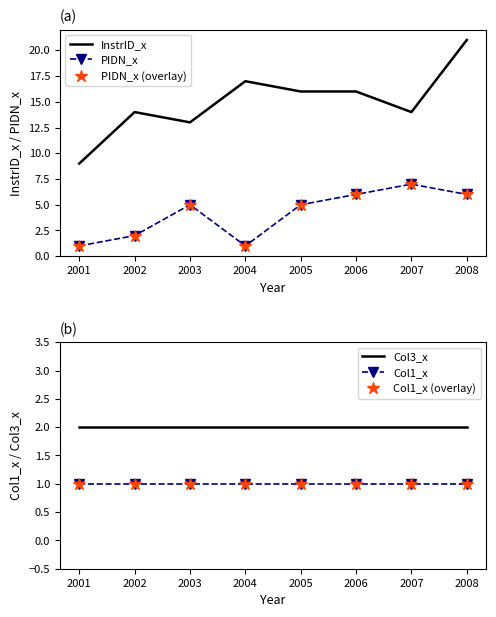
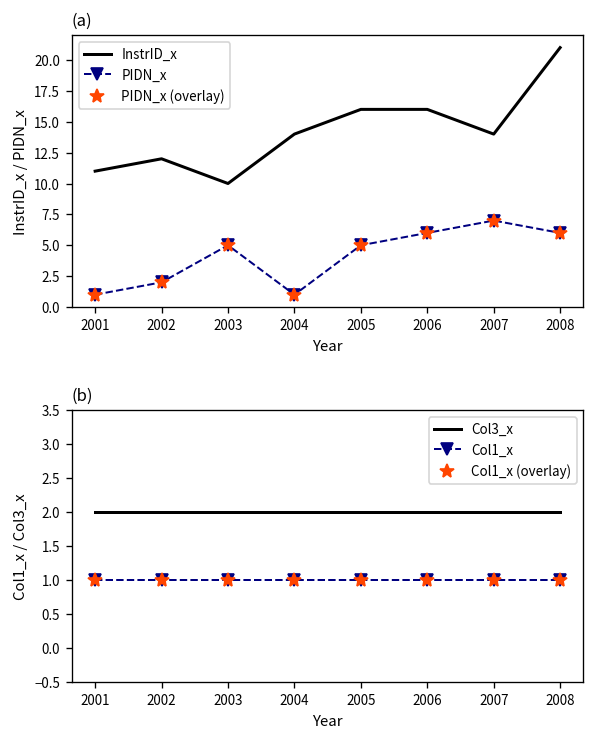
  {
    "(a)": {
      "InstrID_x": {
-       "2001": 9,
-       "2002": 14,
-       "2003": 13,
-       "2004": 17,
+       "2001": 11,
+       "2002": 12,
+       "2003": 10,
+       "2004": 14,
        "2005": 16,
        "2006": 16,
        "2007": 14,
        "2008": 21
      },
      "PIDN_x (overlay)": {
        "2001": 1,
        "2002": 2,
        "2003": 5,
        "2004": 1,
        "2005": 5,
        "2006": 6,
        "2007": 7,
        "2008": 6
      }
    },
    "(b)": {
      "Col3_x": {
        "2001": 2.0,
        "2002": 2.0,
        "2003": 2.0,
        "2004": 2.0,
        "2005": 2.0,
        "2006": 2.0,
        "2007": 2.0,
        "2008": 2.0
      },
      "Col1_x (overlay)": {
        "2001": 1.0,
        "2002": 1.0,
        "2003": 1.0,
        "2004": 1.0,
        "2005": 1.0,
        "2006": 1.0,
        "2007": 1.0,
        "2008": 1.0
      }
    }
  }
